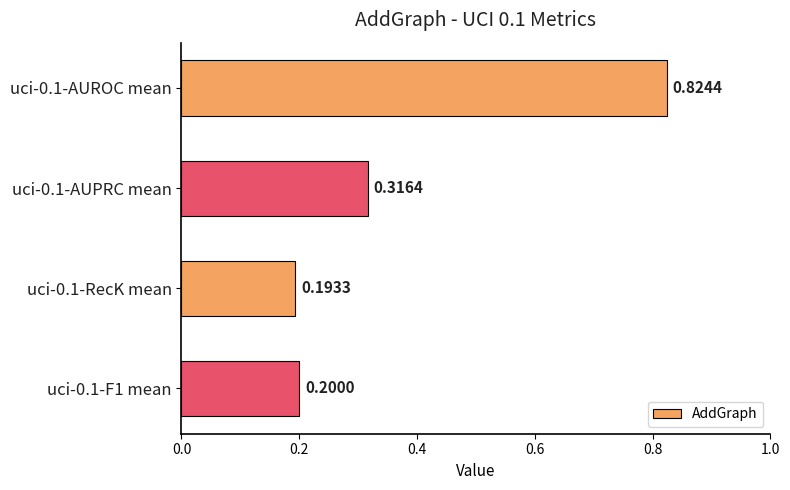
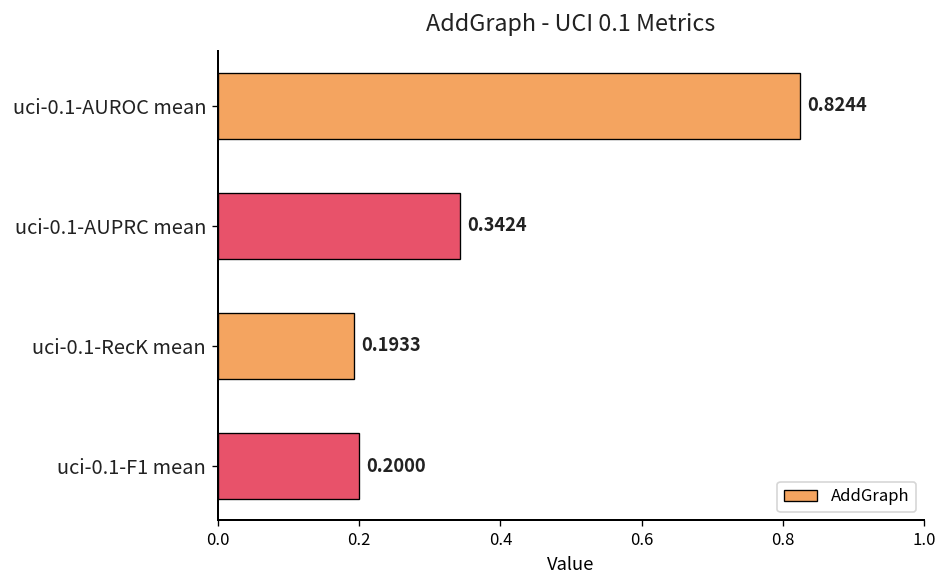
  {
    "uci-0.1-AUROC mean": 0.8244,
-   "uci-0.1-AUPRC mean": 0.3164,
+   "uci-0.1-AUPRC mean": 0.3424,
    "uci-0.1-RecK mean": 0.1933,
    "uci-0.1-F1 mean": 0.2000
  }
